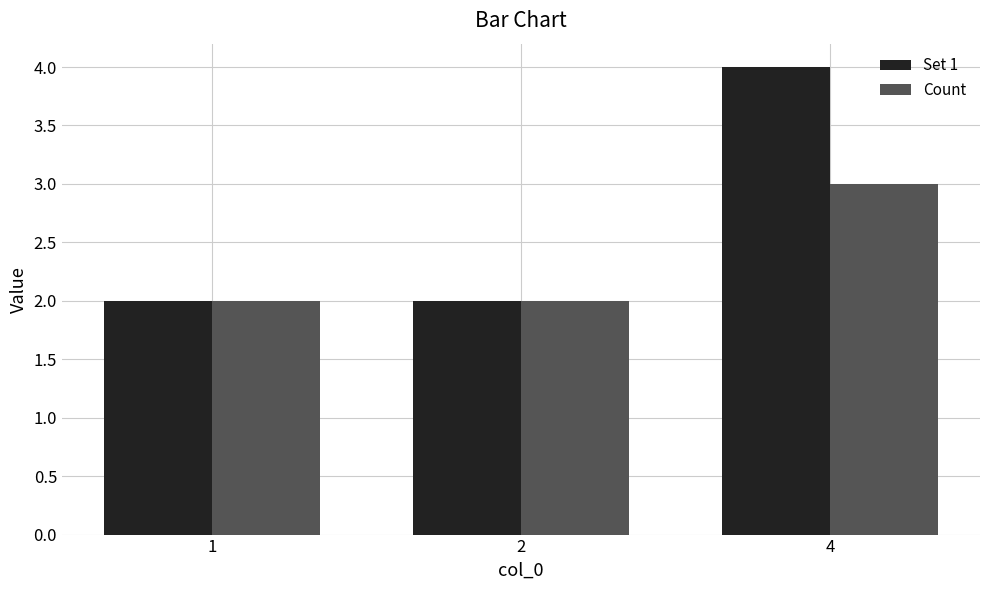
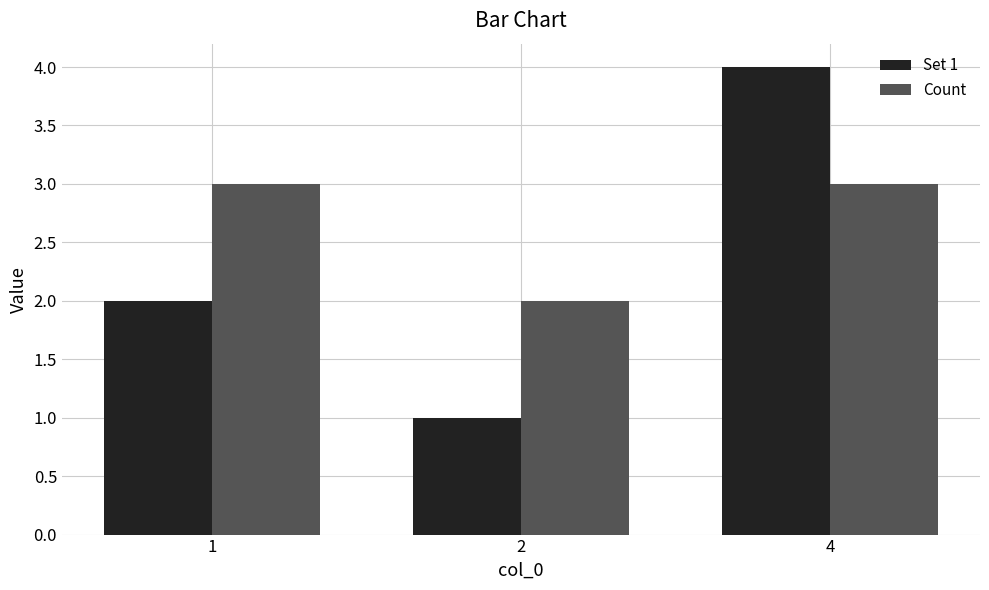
  {
    "Set 1": {
      "1": 2,
-     "2": 2,
+     "2": 1,
      "4": 4
    },
    "Count": {
-     "1": 2,
+     "1": 3,
      "2": 2,
      "4": 3
    }
  }
